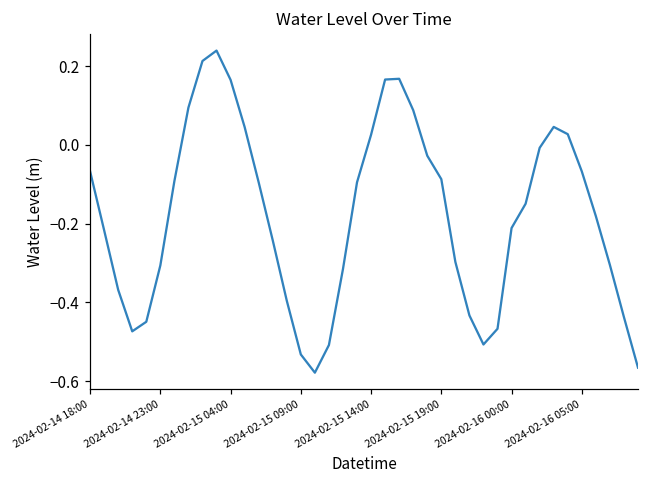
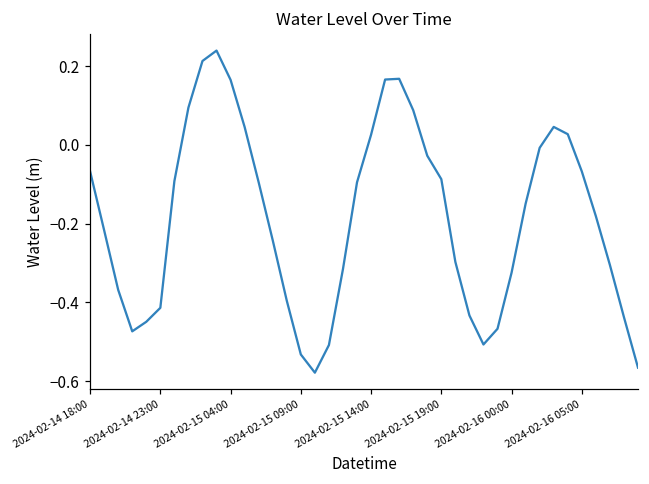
  {
    "2024-02-14 18:00": -0.07,
-   "2024-02-14 23:00": -0.31,
+   "2024-02-14 23:00": -0.41,
    "2024-02-15 04:00": 0.17,
    "2024-02-15 09:00": -0.53,
    "2024-02-15 14:00": 0.03,
    "2024-02-15 19:00": -0.09,
-   "2024-02-16 00:00": -0.21,
+   "2024-02-16 00:00": -0.32,
    "2024-02-16 05:00": -0.07
  }
